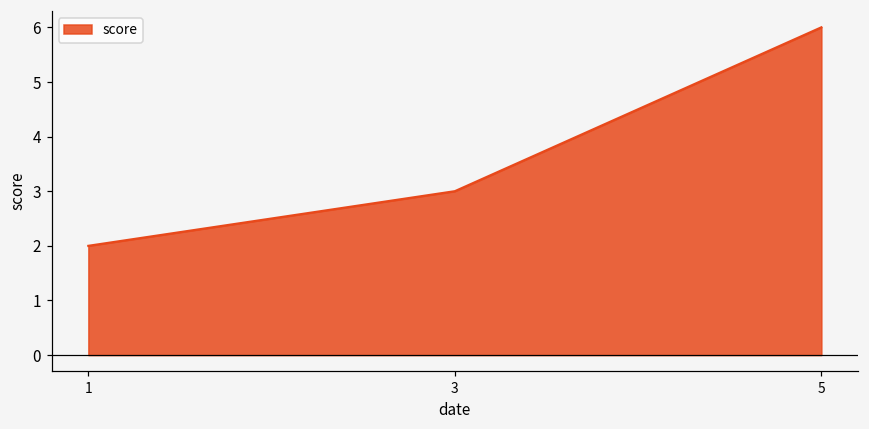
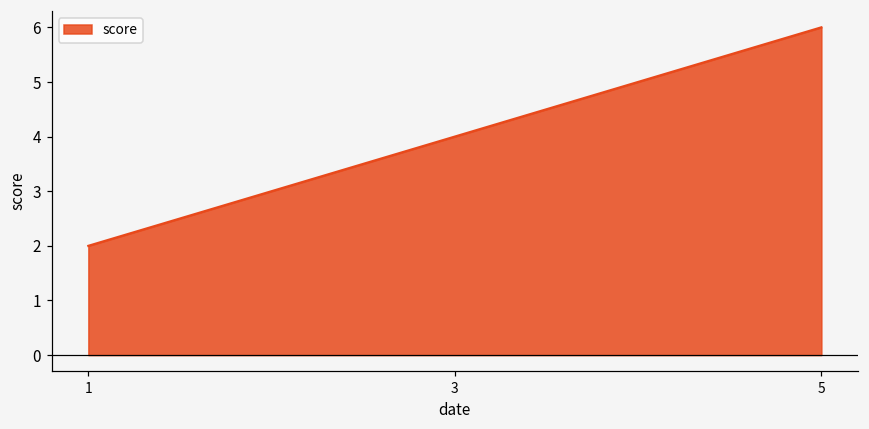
  {
    "1": 2,
-   "3": 3,
+   "3": 4,
    "5": 6
  }
